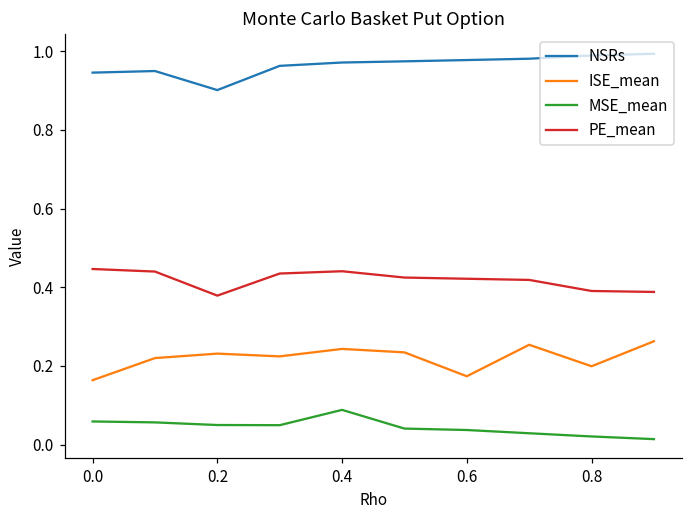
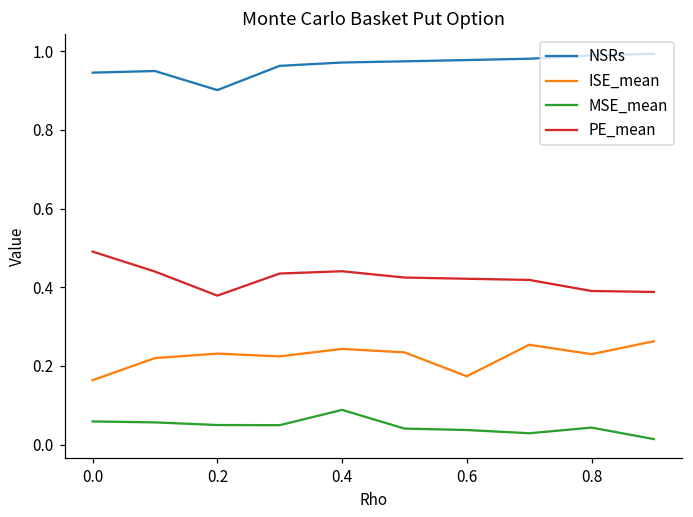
  {
    "NSRs": {
      "0.0": 0.95,
      "0.2": 0.90,
      "0.4": 0.97,
      "0.6": 0.98
    },
    "ISE_mean": {
      "0.0": 0.16,
      "0.2": 0.23,
      "0.4": 0.24,
      "0.6": 0.17,
-     "0.8": 0.20
+     "0.8": 0.23
    },
    "MSE_mean": {
      "0.0": 0.06,
      "0.2": 0.05,
      "0.4": 0.09,
      "0.6": 0.04,
-     "0.8": 0.02
+     "0.8": 0.04
    },
    "PE_mean": {
-     "0.0": 0.45,
+     "0.0": 0.49,
      "0.2": 0.38,
      "0.4": 0.44,
      "0.6": 0.42,
      "0.8": 0.39
    }
  }
